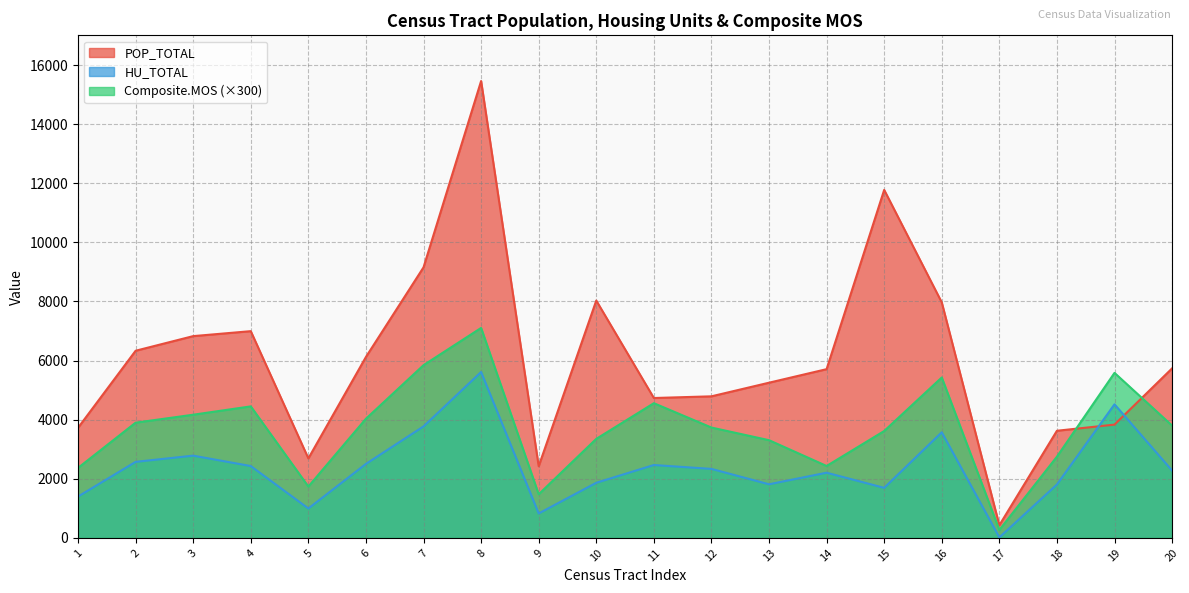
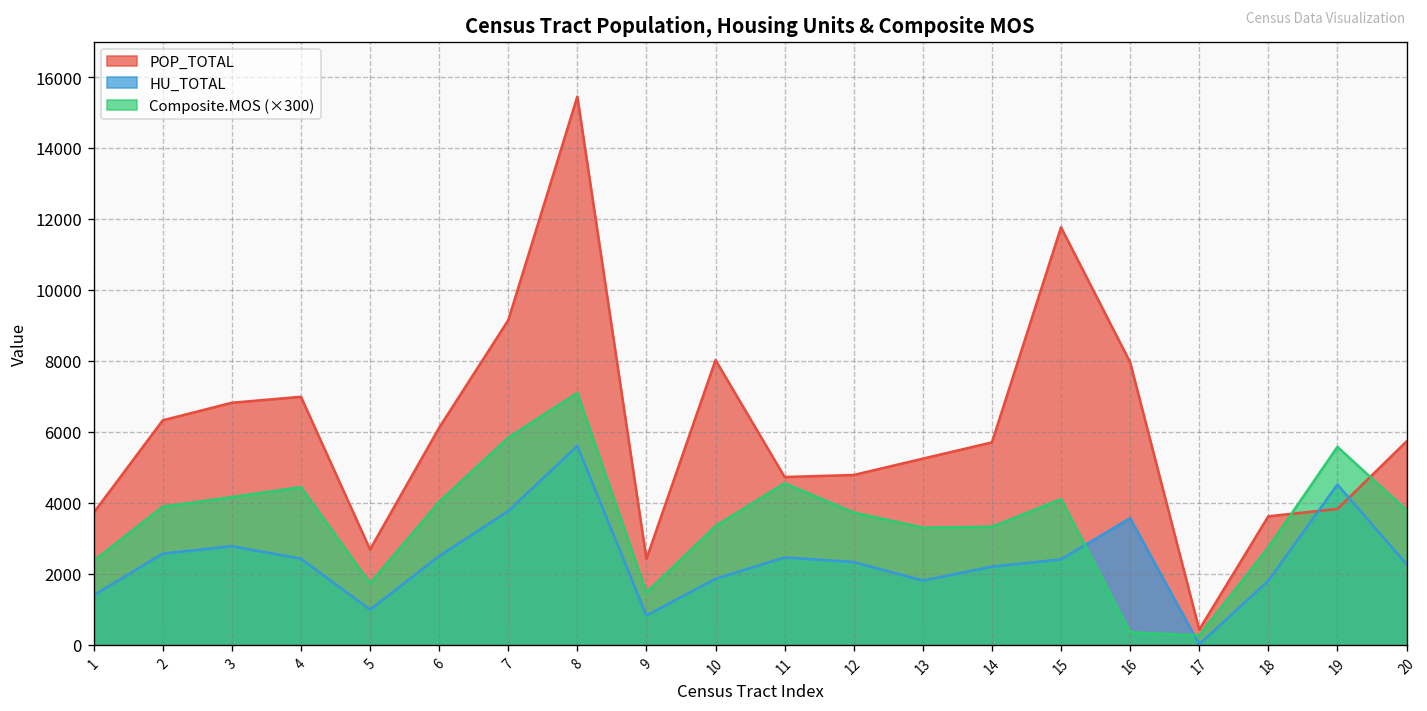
  {
    "POP_TOTAL": {
      "1": 3700,
      "2": 6300,
      "3": 6800,
      "4": 7000,
      "5": 2700,
      "6": 6100,
      "7": 9200,
      "8": 15500,
      "9": 2400,
      "10": 8000,
      "11": 4700,
      "12": 4800,
      "13": 5300,
      "14": 5700,
      "15": 11800,
      "16": 8000,
      "17": 400,
      "18": 3600,
      "19": 3800,
      "20": 5700
    },
    "HU_TOTAL": {
      "1": 1400,
      "2": 2600,
      "3": 2800,
      "4": 2400,
      "5": 1000,
      "6": 2500,
      "7": 3800,
      "8": 5600,
      "9": 800,
      "10": 1900,
      "11": 2500,
      "12": 2300,
      "13": 1800,
      "14": 2200,
-     "15": 1700,
+     "15": 2400,
      "16": 3600,
      "17": 0,
      "18": 1800,
      "19": 4500,
      "20": 2300
    },
    "Composite.MOS (×300)": {
      "1": 2400,
      "2": 3900,
      "3": 4200,
      "4": 4400,
      "5": 1700,
      "6": 4000,
      "7": 5800,
      "8": 7100,
      "9": 1500,
      "10": 3400,
      "11": 4600,
      "12": 3700,
      "13": 3300,
-     "14": 2400,
-     "15": 3600,
-     "16": 5400,
+     "14": 3300,
+     "15": 4100,
+     "16": 400,
      "17": 300,
      "18": 2700,
      "19": 5600,
      "20": 3800
    }
  }
